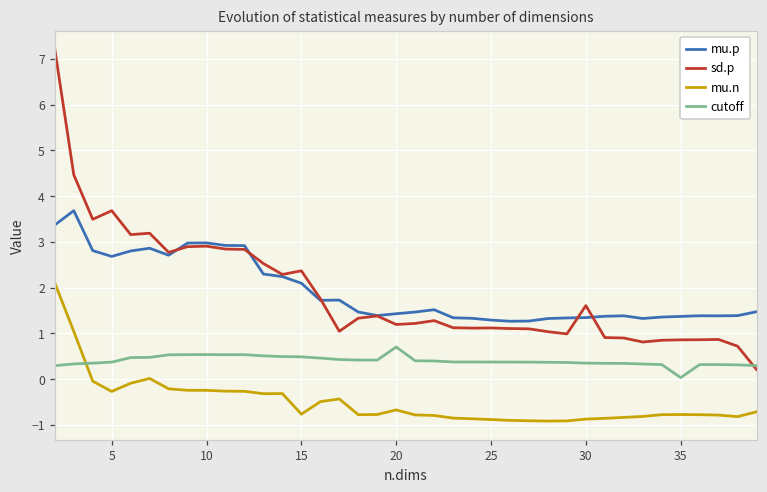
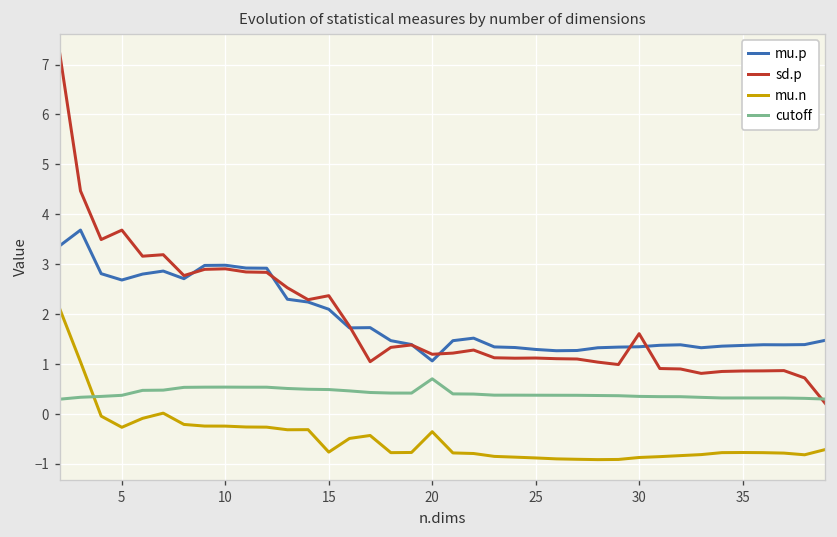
  {
    "mu.p": {
      "5": 2.7,
      "10": 3.0,
      "15": 2.1,
-     "20": 1.4,
+     "20": 1.1,
      "25": 1.3,
      "30": 1.3,
      "35": 1.4
    },
    "sd.p": {
      "5": 3.7,
      "10": 2.9,
      "15": 2.4,
      "20": 1.2,
      "25": 1.1,
      "30": 1.6,
      "35": 0.9
    },
    "mu.n": {
      "5": -0.3,
      "10": -0.2,
      "15": -0.8,
-     "20": -0.7,
+     "20": -0.4,
      "25": -0.9,
      "30": -0.9,
      "35": -0.8
    },
    "cutoff": {
      "5": 0.4,
      "10": 0.5,
      "15": 0.5,
      "20": 0.7,
      "25": 0.4,
      "30": 0.3,
-     "35": 0.0
+     "35": 0.3
    }
  }
